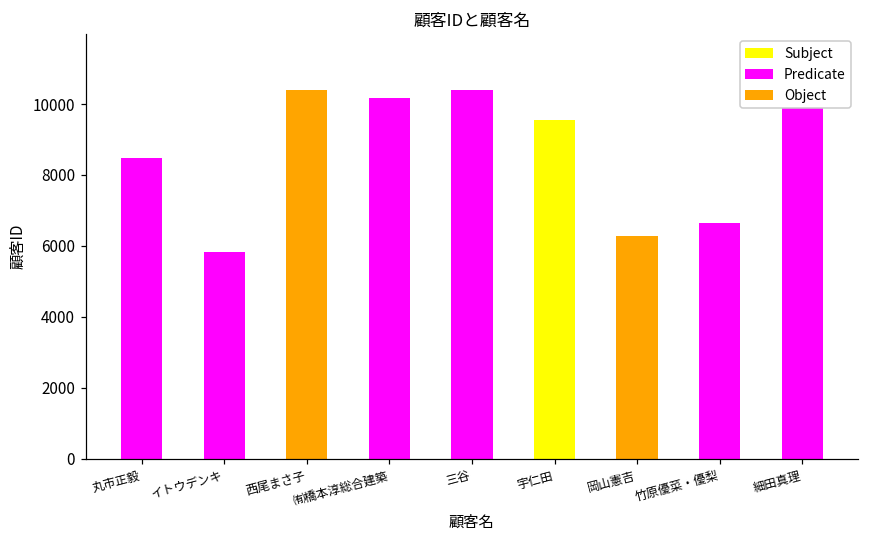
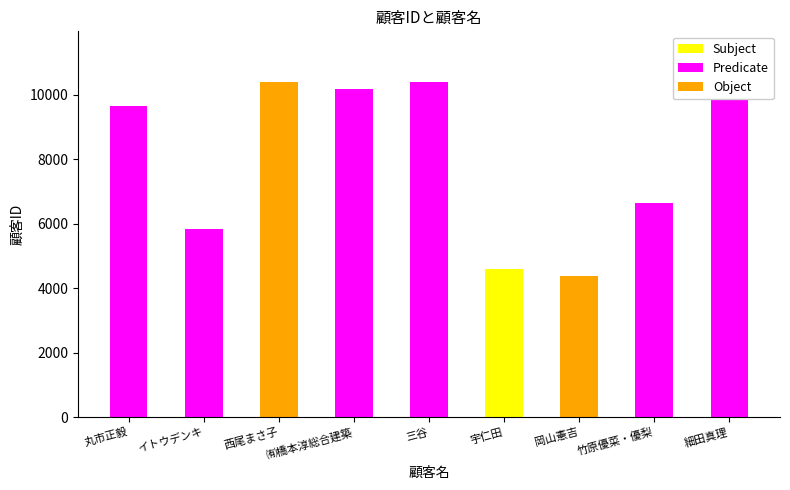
  {
-   "丸市正毅": 8500,
+   "丸市正毅": 9600,
    "イトウデンキ": 5800,
    "西尾まさ子": 10400,
    "㈲橋本淳総合建築": 10200,
    "三谷": 10400,
-   "宇仁田": 9600,
-   "岡山憲吉": 6300,
+   "宇仁田": 4600,
+   "岡山憲吉": 4400,
    "竹原優菜・優梨": 6600
  }
